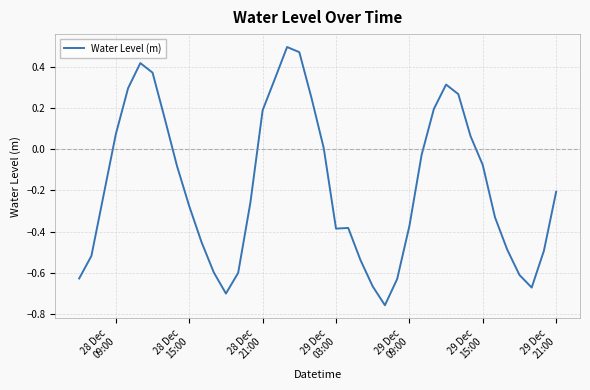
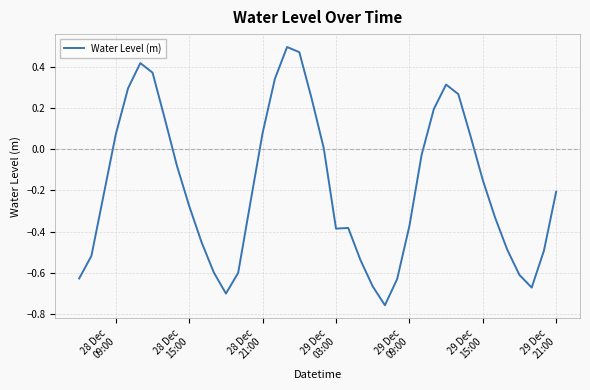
  {
    "28 Dec 09:00": 0.07,
    "28 Dec 15:00": -0.28,
-   "28 Dec 21:00": 0.19,
+   "28 Dec 21:00": 0.08,
    "29 Dec 03:00": -0.39,
    "29 Dec 09:00": -0.37,
-   "29 Dec 15:00": -0.08,
+   "29 Dec 15:00": -0.15,
    "29 Dec 21:00": -0.21
  }
